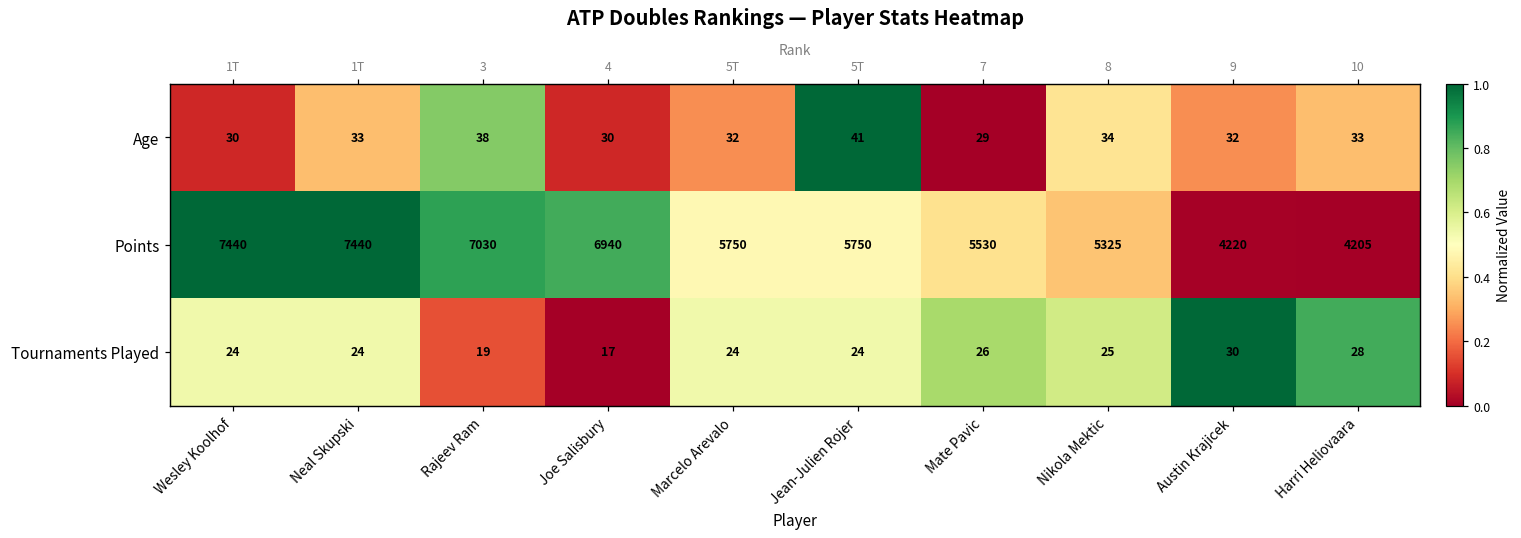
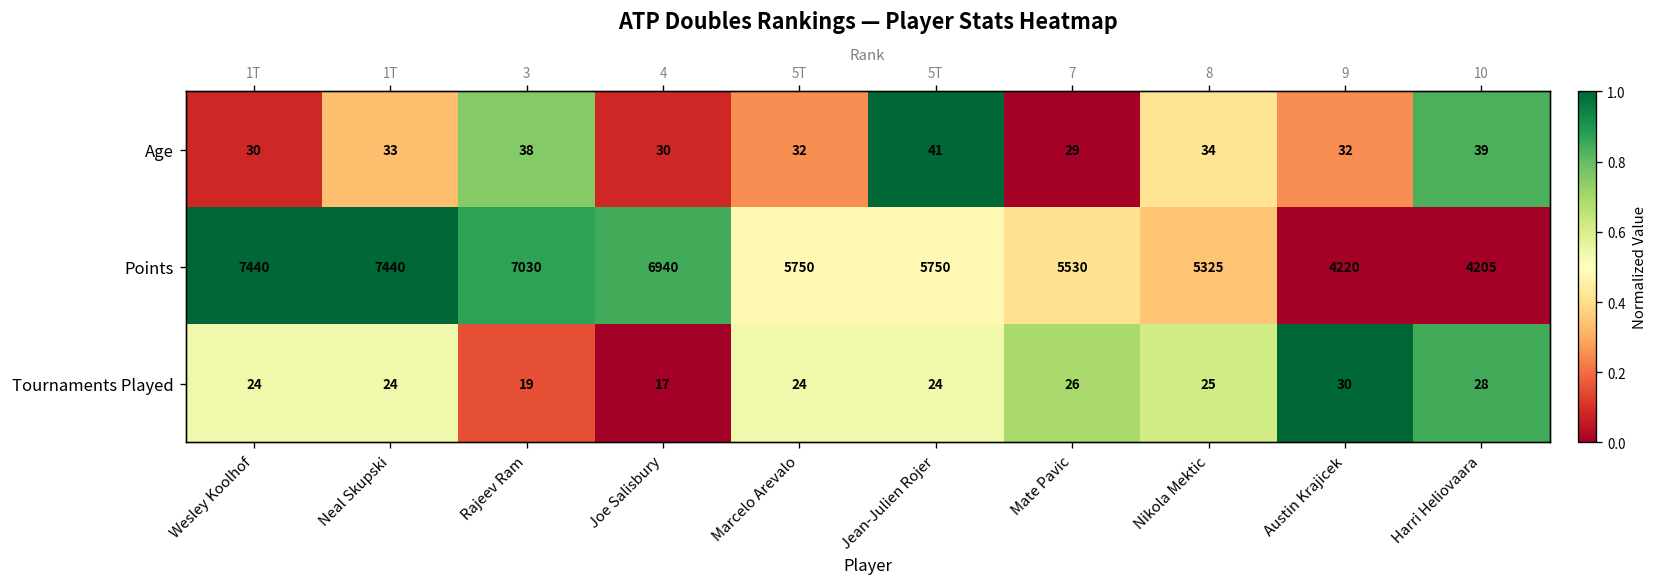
  {
    "Age": {
      "Wesley Koolhof": 30,
      "Neal Skupski": 33,
      "Rajeev Ram": 38,
      "Joe Salisbury": 30,
      "Marcelo Arevalo": 32,
      "Jean-Julien Rojer": 41,
      "Mate Pavic": 29,
      "Nikola Mektic": 34,
      "Austin Krajicek": 32,
-     "Harri Heliovaara": 33
+     "Harri Heliovaara": 39
    },
    "Points": {
      "Wesley Koolhof": 7440,
      "Neal Skupski": 7440,
      "Rajeev Ram": 7030,
      "Joe Salisbury": 6940,
      "Marcelo Arevalo": 5750,
      "Jean-Julien Rojer": 5750,
      "Mate Pavic": 5530,
      "Nikola Mektic": 5325,
      "Austin Krajicek": 4220,
      "Harri Heliovaara": 4205
    },
    "Tournaments Played": {
      "Wesley Koolhof": 24,
      "Neal Skupski": 24,
      "Rajeev Ram": 19,
      "Joe Salisbury": 17,
      "Marcelo Arevalo": 24,
      "Jean-Julien Rojer": 24,
      "Mate Pavic": 26,
      "Nikola Mektic": 25,
      "Austin Krajicek": 30,
      "Harri Heliovaara": 28
    }
  }
